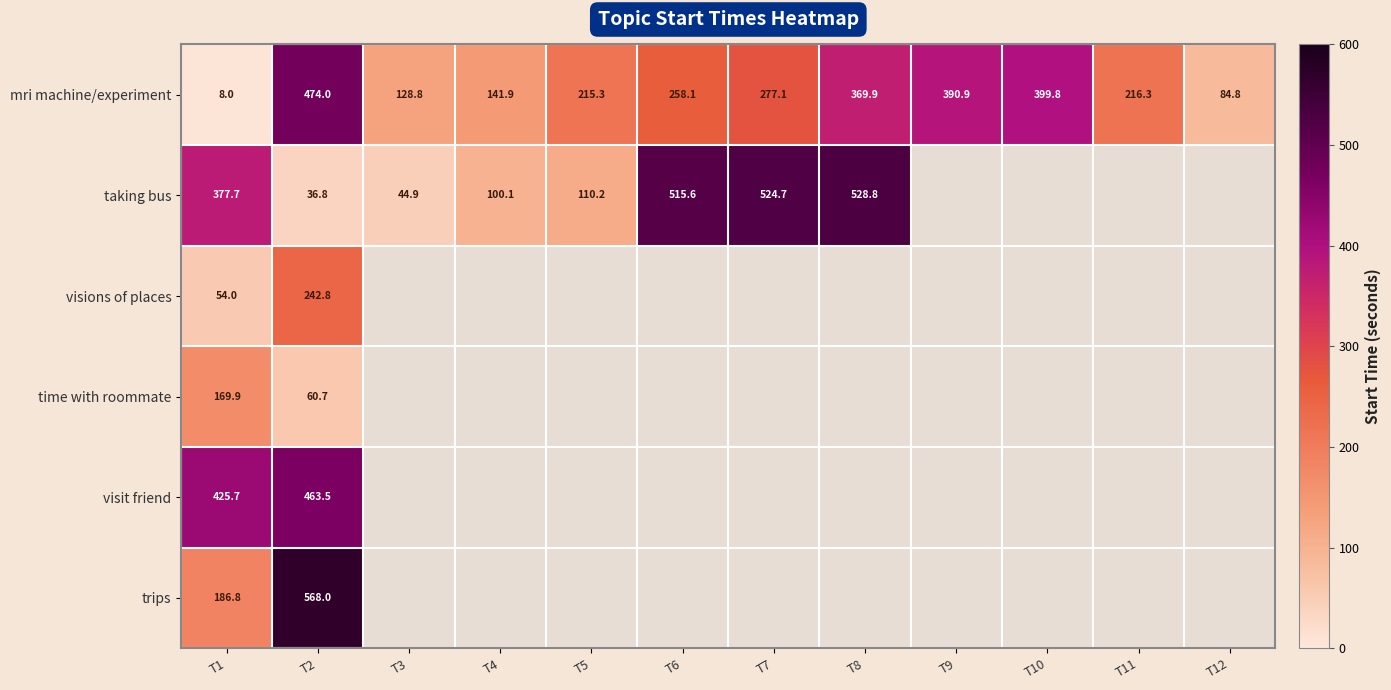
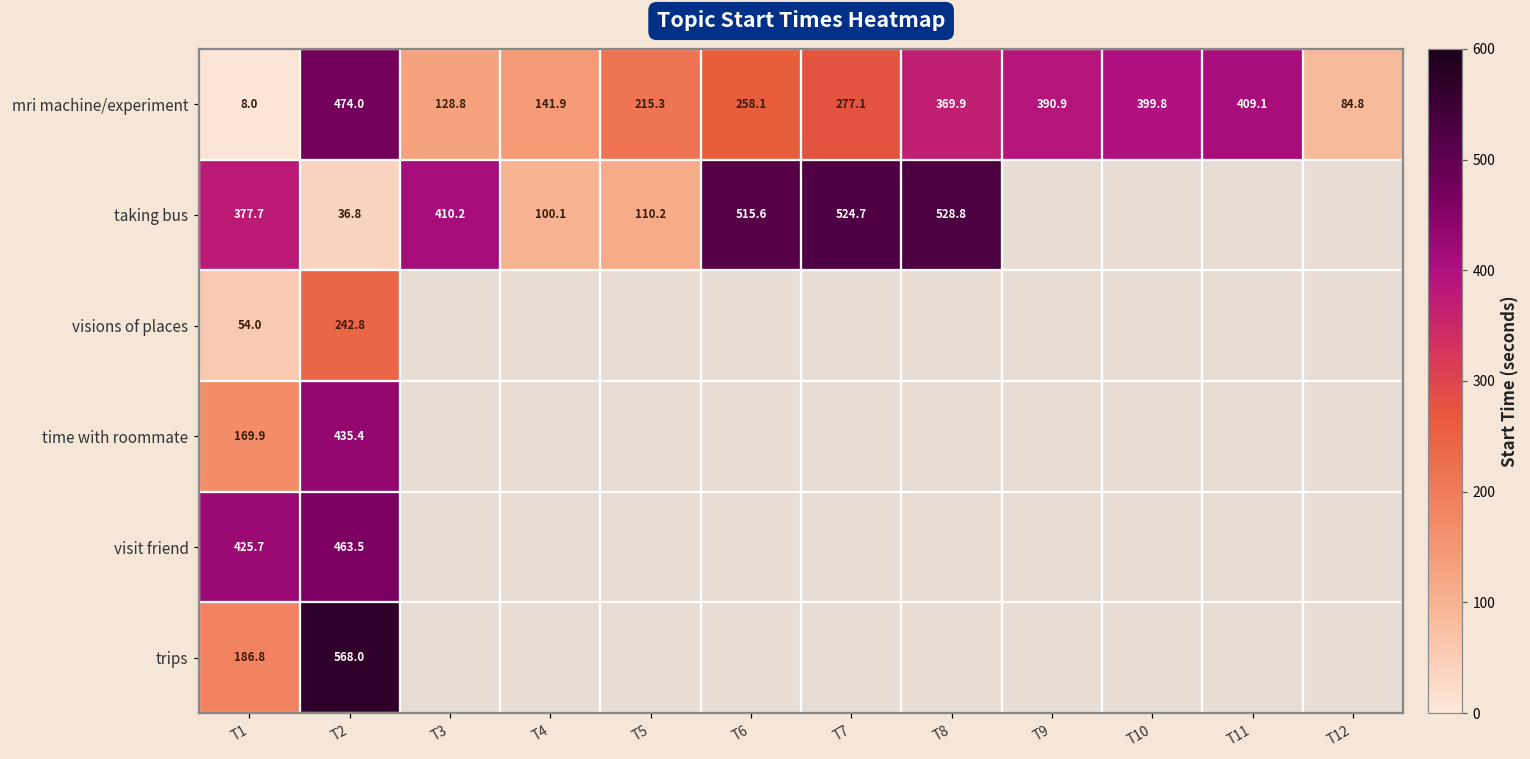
  {
    "mri machine/experiment": {
      "T1": 8.0,
      "T2": 474.0,
      "T3": 128.8,
      "T4": 141.9,
      "T5": 215.3,
      "T6": 258.1,
      "T7": 277.1,
      "T8": 369.9,
      "T9": 390.9,
      "T10": 399.8,
-     "T11": 216.3,
+     "T11": 409.1,
      "T12": 84.8
    },
    "taking bus": {
      "T1": 377.7,
      "T2": 36.8,
-     "T3": 44.9,
+     "T3": 410.2,
      "T4": 100.1,
      "T5": 110.2,
      "T6": 515.6,
      "T7": 524.7,
      "T8": 528.8
    },
    "visions of places": {
      "T1": 54.0,
      "T2": 242.8
    },
    "time with roommate": {
      "T1": 169.9,
-     "T2": 60.7
+     "T2": 435.4
    },
    "visit friend": {
      "T1": 425.7,
      "T2": 463.5
    },
    "trips": {
      "T1": 186.8,
      "T2": 568.0
    }
  }
